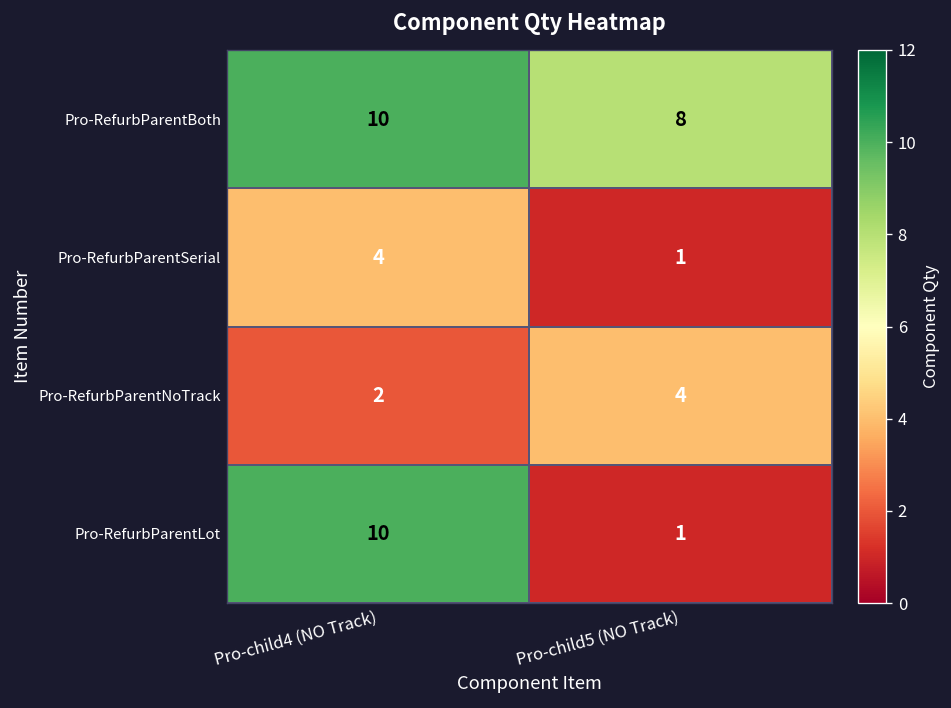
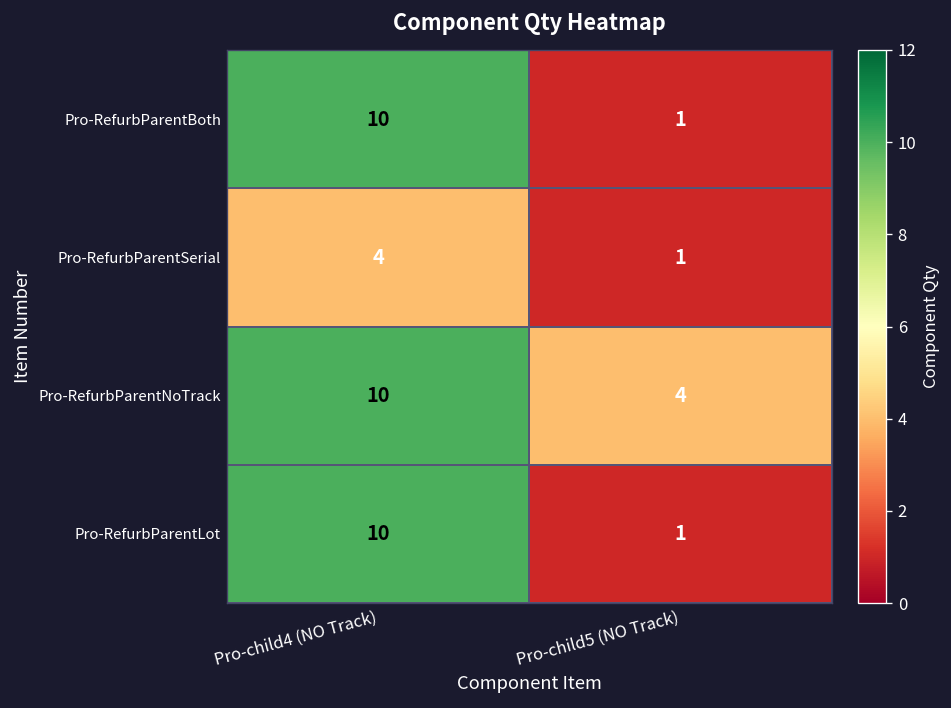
  {
    "Pro-RefurbParentBoth": {
      "Pro-child4 (NO Track)": 10,
-     "Pro-child5 (NO Track)": 8
+     "Pro-child5 (NO Track)": 1
    },
    "Pro-RefurbParentSerial": {
      "Pro-child4 (NO Track)": 4,
      "Pro-child5 (NO Track)": 1
    },
    "Pro-RefurbParentNoTrack": {
-     "Pro-child4 (NO Track)": 2,
+     "Pro-child4 (NO Track)": 10,
      "Pro-child5 (NO Track)": 4
    },
    "Pro-RefurbParentLot": {
      "Pro-child4 (NO Track)": 10,
      "Pro-child5 (NO Track)": 1
    }
  }
